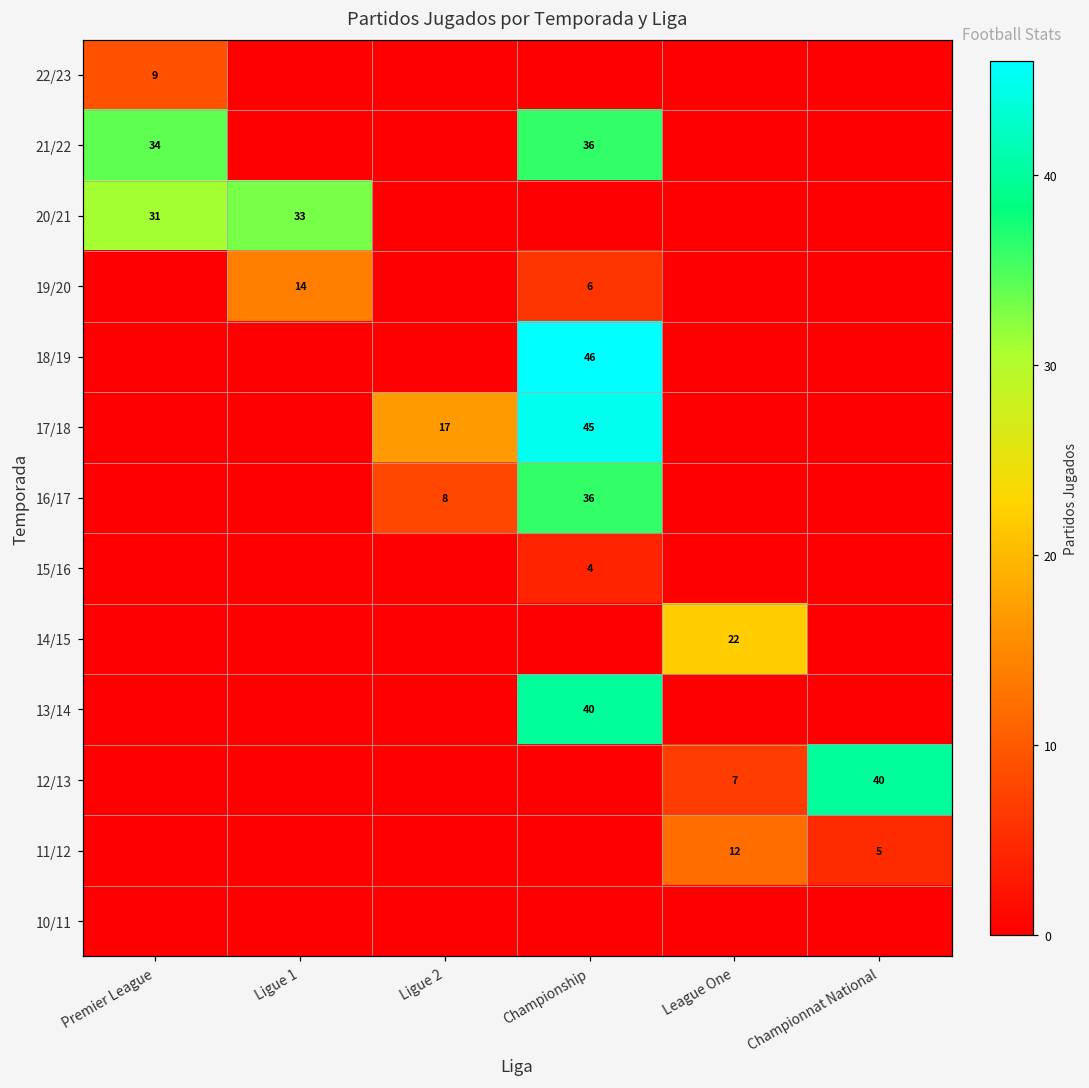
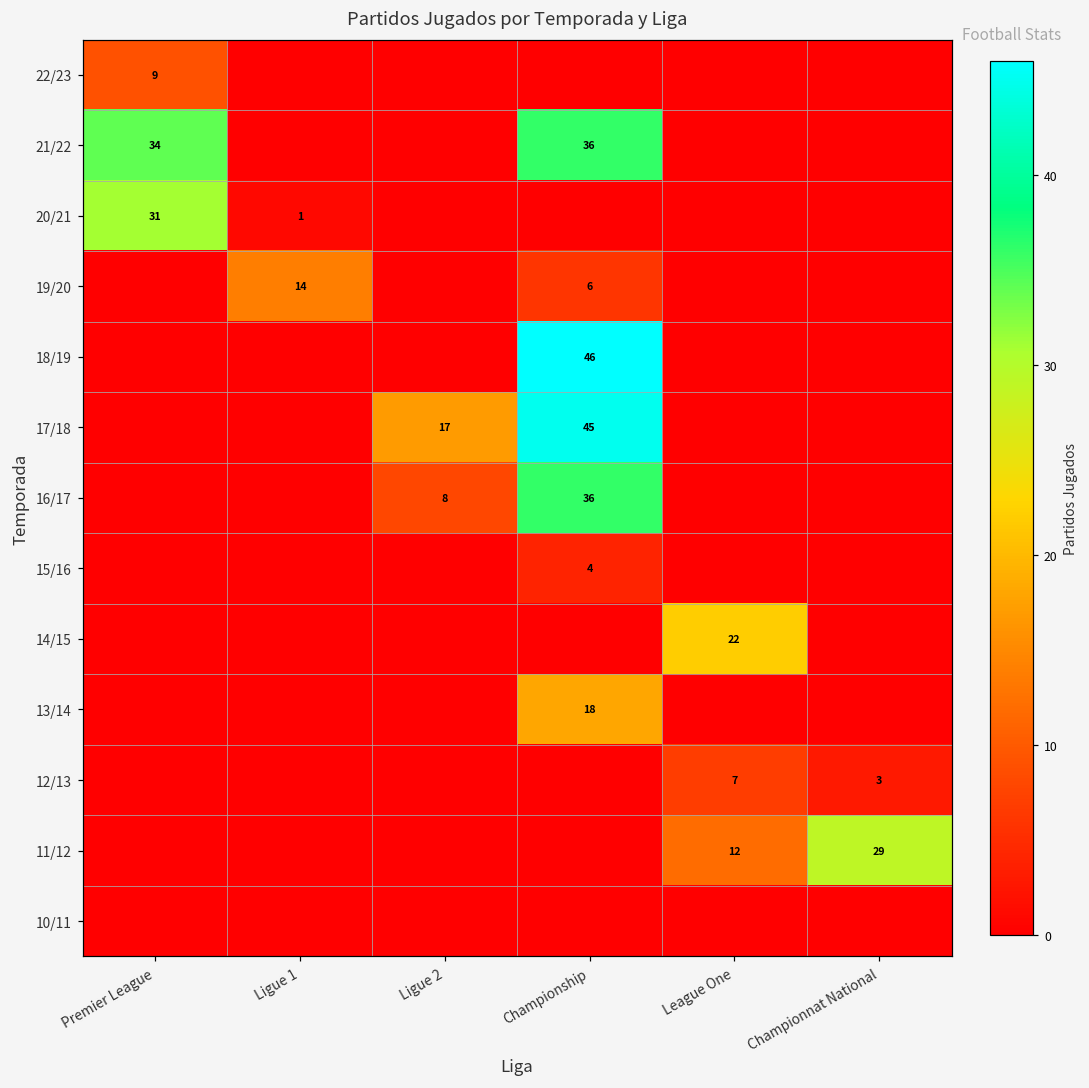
  {
    "22/23": {
      "Premier League": 9
    },
    "21/22": {
      "Premier League": 34,
      "Championship": 36
    },
    "20/21": {
      "Premier League": 31,
-     "Ligue 1": 33
+     "Ligue 1": 1
    },
    "19/20": {
      "Ligue 1": 14,
      "Championship": 6
    },
    "18/19": {
      "Championship": 46
    },
    "17/18": {
      "Ligue 2": 17,
      "Championship": 45
    },
    "16/17": {
      "Ligue 2": 8,
      "Championship": 36
    },
    "15/16": {
      "Championship": 4
    },
    "14/15": {
      "League One": 22
    },
    "13/14": {
-     "Championship": 40
+     "Championship": 18
    },
    "12/13": {
      "League One": 7,
-     "Championnat National": 40
+     "Championnat National": 3
    },
    "11/12": {
      "League One": 12,
-     "Championnat National": 5
+     "Championnat National": 29
    }
  }
